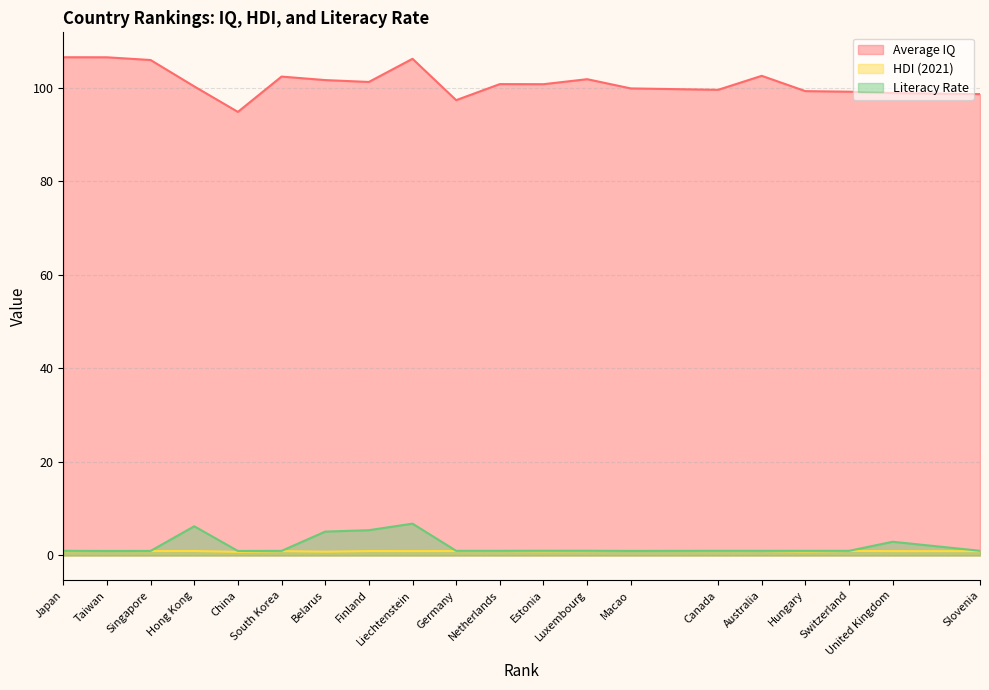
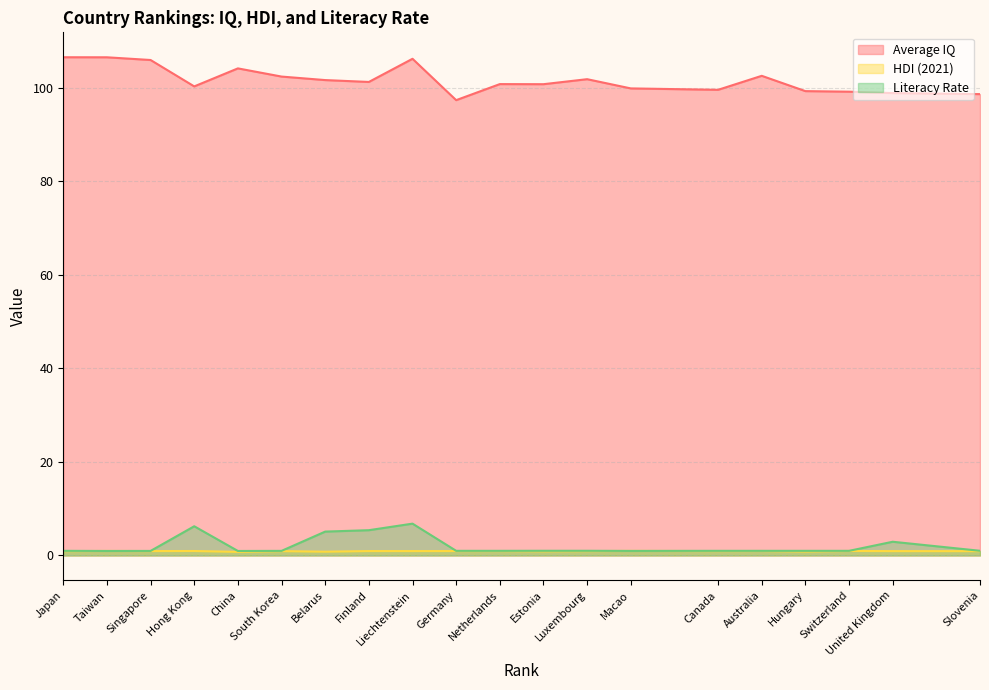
  {
    "Average IQ": {
      "Japan": 106,
      "Taiwan": 106,
      "Singapore": 106,
      "Hong Kong": 100,
-     "China": 95,
+     "China": 104,
      "South Korea": 102,
      "Belarus": 102,
      "Finland": 101,
      "Liechtenstein": 106,
      "Germany": 97,
      "Netherlands": 101,
      "Estonia": 101,
      "Luxembourg": 102,
      "Macao": 100,
      "Canada": 100,
      "Australia": 103,
      "Hungary": 99,
      "Switzerland": 99,
      "Slovenia": 99
    },
    "HDI (2021)": {
      "Hong Kong": 1,
      "Belarus": 1,
      "Finland": 1,
      "Liechtenstein": 1,
      "United Kingdom": 1
    },
    "Literacy Rate": {
      "Hong Kong": 6,
      "Belarus": 5,
      "Finland": 5,
      "Liechtenstein": 7,
      "United Kingdom": 3
    }
  }
